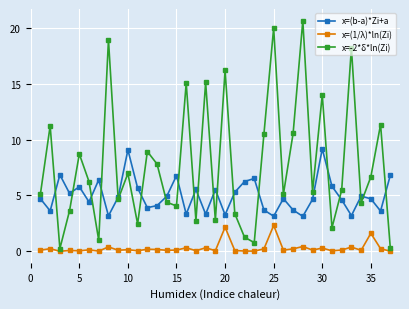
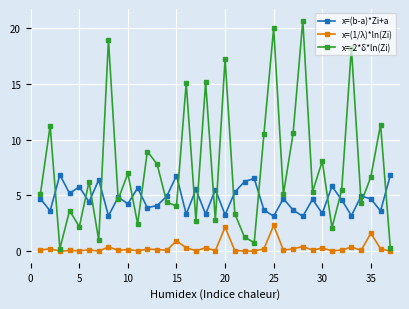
  {
    "x=(b-a)*Zi+a": {
      "5": 5.8,
-     "10": 9.1,
+     "10": 4.3,
      "15": 6.8,
      "20": 3.3,
      "25": 3.1,
-     "30": 9.2,
+     "30": 3.4,
      "35": 4.7
    },
    "x=(1/λ)*ln(Zi)": {
      "5": 0.0,
      "10": 0.1,
-     "15": 0.1,
+     "15": 0.9,
      "20": 2.2,
      "25": 2.3,
      "30": 0.3,
      "35": 1.6
    },
    "х=-2*δ*ln(Zi)": {
-     "5": 8.7,
+     "5": 2.2,
      "10": 7.0,
      "15": 4.1,
-     "20": 16.2,
+     "20": 17.2,
      "25": 20.0,
-     "30": 14.0,
+     "30": 8.1,
      "35": 6.7
    }
  }
